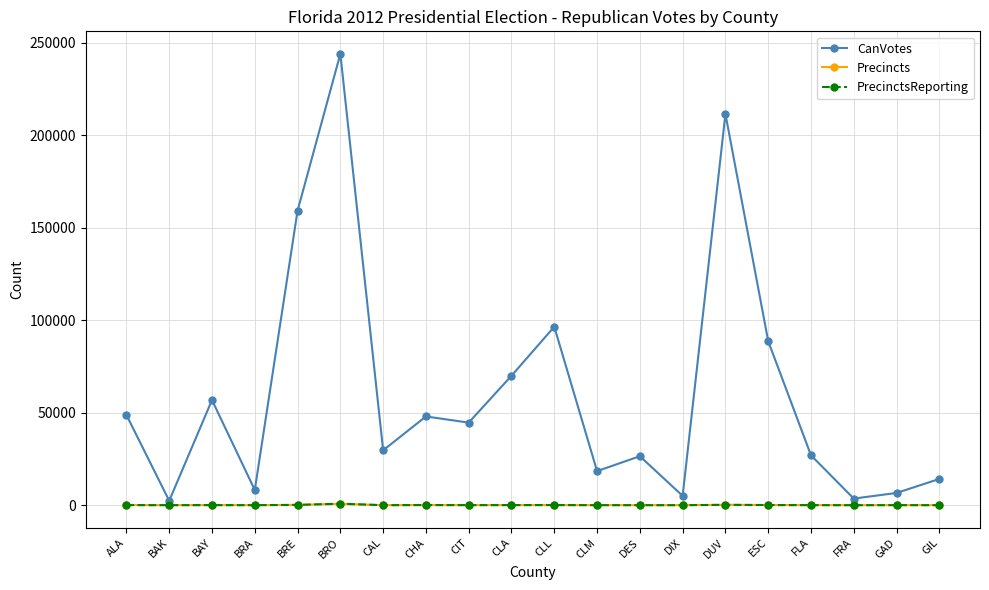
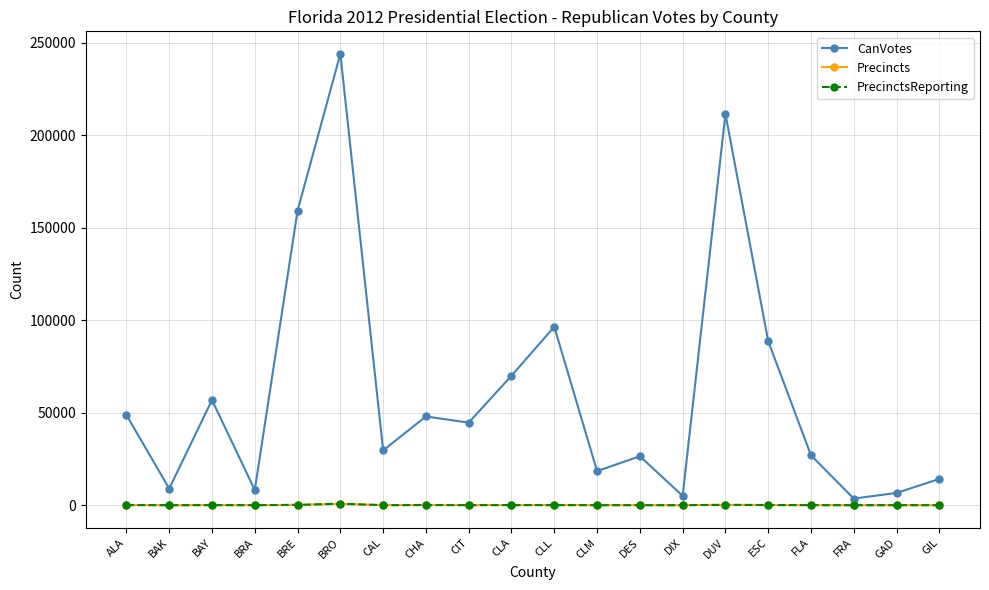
  {
    "CanVotes": {
      "ALA": 49000,
-     "BAK": 2000,
+     "BAK": 9000,
      "BAY": 57000,
      "BRA": 8000,
      "BRE": 159000,
      "BRO": 244000,
      "CAL": 30000,
      "CHA": 48000,
      "CIT": 45000,
      "CLA": 70000,
      "CLL": 97000,
      "CLM": 18000,
      "DES": 27000,
      "DIX": 5000,
      "DUV": 212000,
      "ESC": 89000,
      "FLA": 27000,
      "FRA": 4000,
      "GAD": 7000,
      "GIL": 14000
    },
    "PrecinctsReporting": {
      "ALA": 0,
      "BAK": 0,
      "BAY": 0,
      "BRA": 0,
      "BRE": 0,
      "BRO": 1000,
      "CAL": 0,
      "CHA": 0,
      "CIT": 0,
      "CLA": 0,
      "CLL": 0,
      "CLM": 0,
      "DES": 0,
      "DIX": 0,
      "DUV": 0,
      "ESC": 0,
      "FLA": 0,
      "FRA": 0,
      "GAD": 0,
      "GIL": 0
    }
  }
